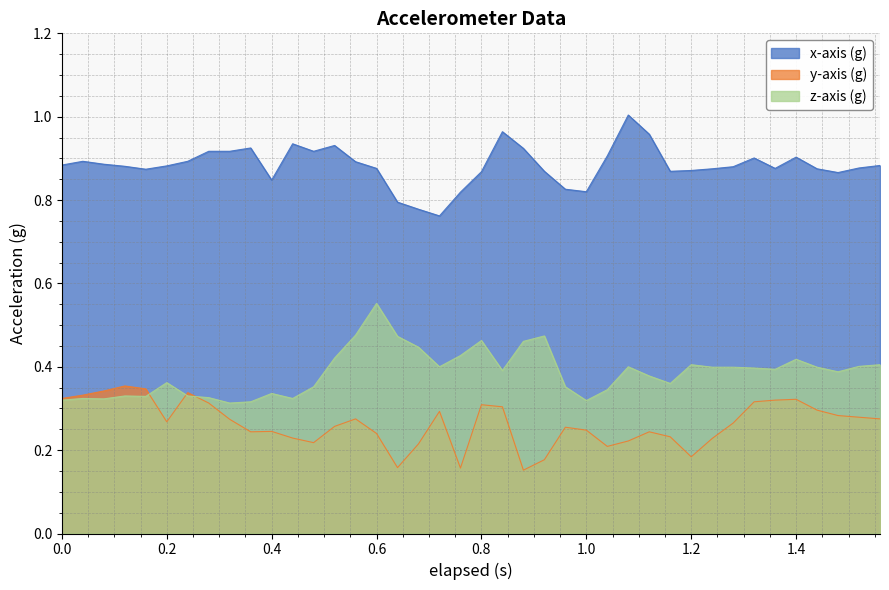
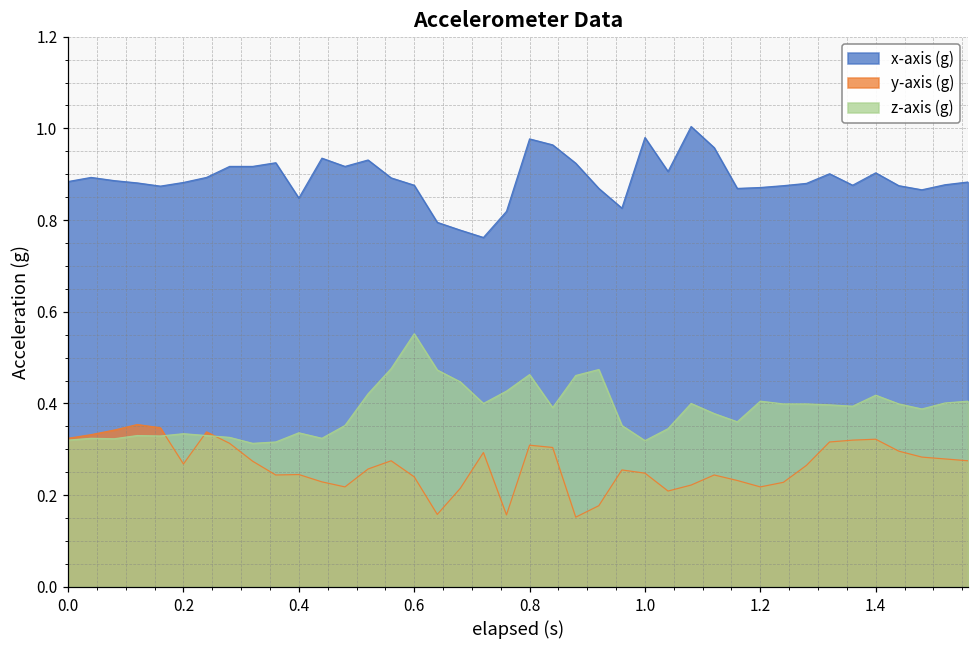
  {
    "x-axis (g)": {
      "0.0": 0.88,
      "0.2": 0.88,
      "0.4": 0.85,
      "0.6": 0.88,
-     "0.8": 0.87,
-     "1.0": 0.82,
+     "0.8": 0.98,
+     "1.0": 0.98,
      "1.2": 0.87,
      "1.4": 0.90
    },
    "y-axis (g)": {
      "0.2": 0.27,
      "0.4": 0.25,
      "0.6": 0.24,
      "0.8": 0.31,
      "1.0": 0.25,
-     "1.2": 0.18,
+     "1.2": 0.22,
      "1.4": 0.32
    },
    "z-axis (g)": {
-     "0.2": 0.36,
+     "0.2": 0.33,
      "0.4": 0.34,
      "0.6": 0.55,
      "0.8": 0.46,
      "1.0": 0.32,
      "1.2": 0.41,
      "1.4": 0.42
    }
  }
